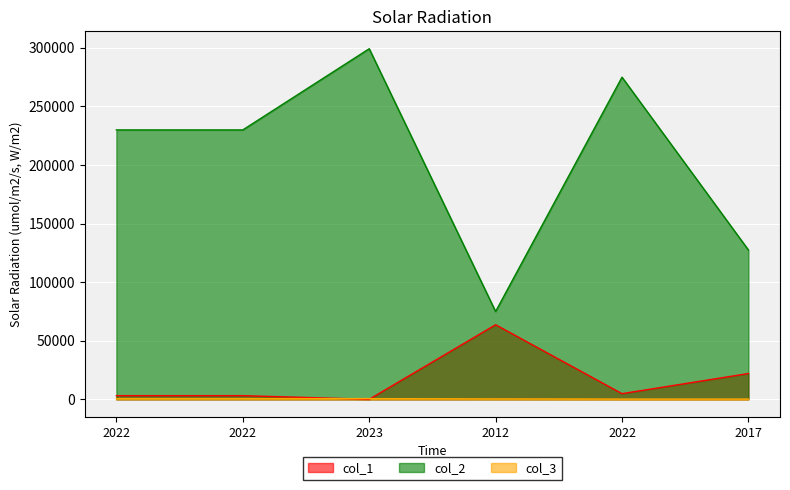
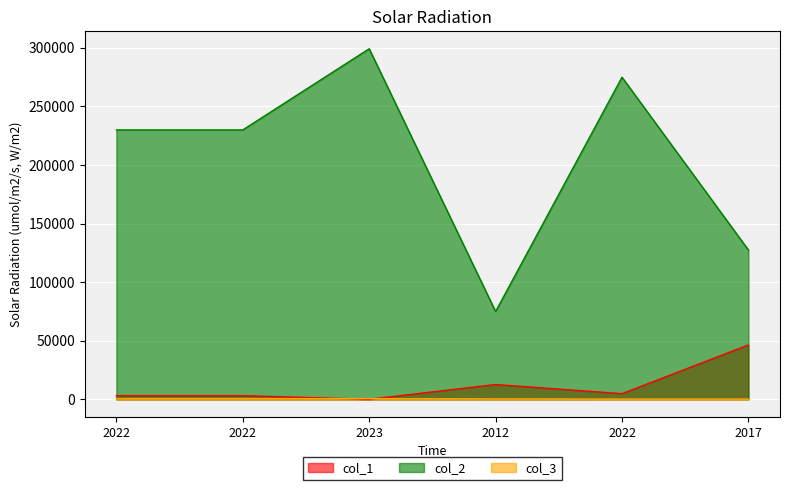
  {
    "col_1": {
-     "2012": 64000,
-     "2017": 22000
+     "2012": 13000,
+     "2017": 46000
    },
    "col_2": {
      "2023": 299000,
      "2012": 75000,
      "2017": 127000
    },
    "col_3": {
      "2012": 0,
      "2017": 0
    }
  }
